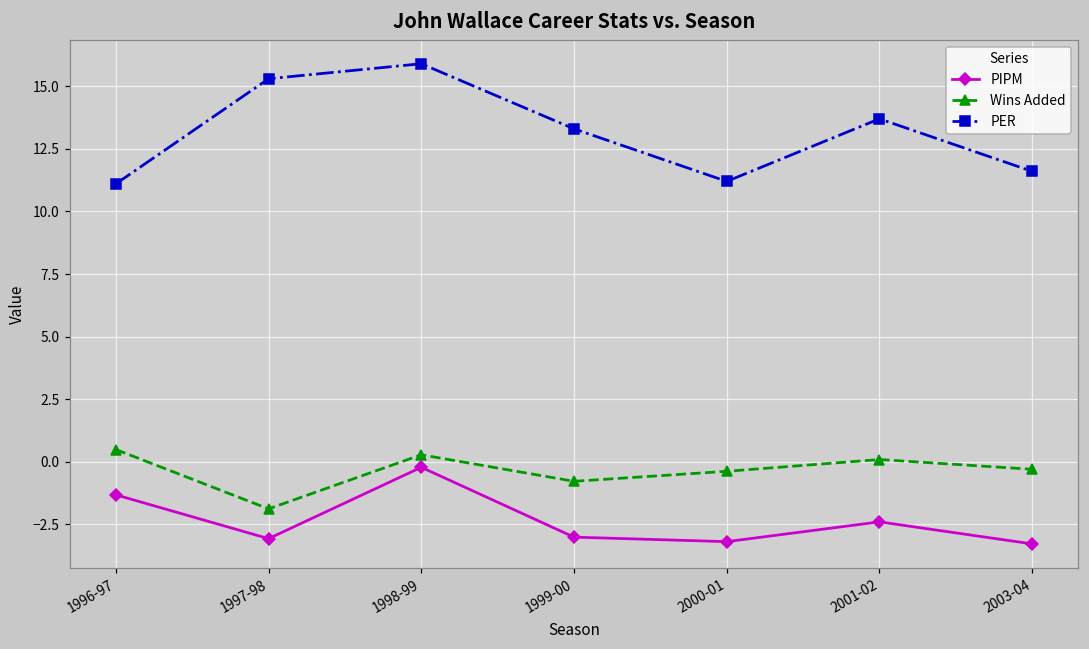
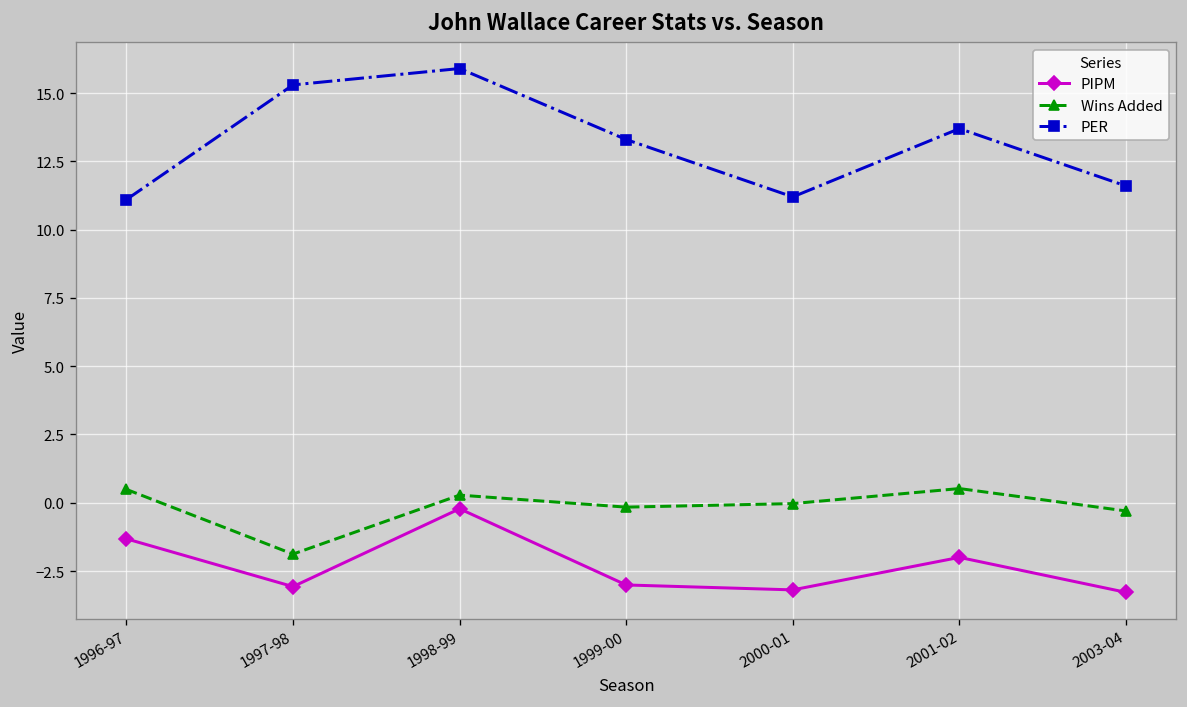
  {
    "PIPM": {
      "1996-97": -1.3,
      "1997-98": -3.1,
      "1998-99": -0.2,
      "1999-00": -3.0,
      "2000-01": -3.2,
-     "2001-02": -2.4,
+     "2001-02": -2.0,
      "2003-04": -3.3
    },
    "Wins Added": {
      "1996-97": 0.5,
      "1997-98": -1.9,
      "1998-99": 0.3,
-     "1999-00": -0.8,
-     "2000-01": -0.4,
-     "2001-02": 0.1,
+     "1999-00": -0.2,
+     "2000-01": 0.0,
+     "2001-02": 0.5,
      "2003-04": -0.3
    },
    "PER": {
      "1996-97": 11.1,
      "1997-98": 15.3,
      "1998-99": 15.9,
      "1999-00": 13.3,
      "2000-01": 11.2,
      "2001-02": 13.7,
      "2003-04": 11.6
    }
  }
